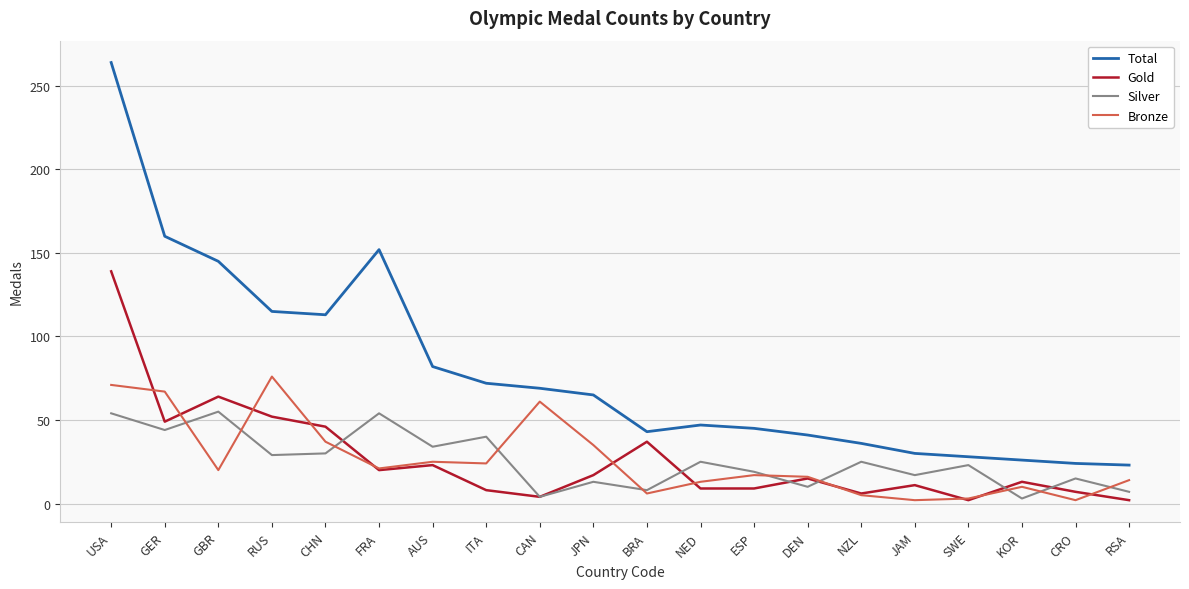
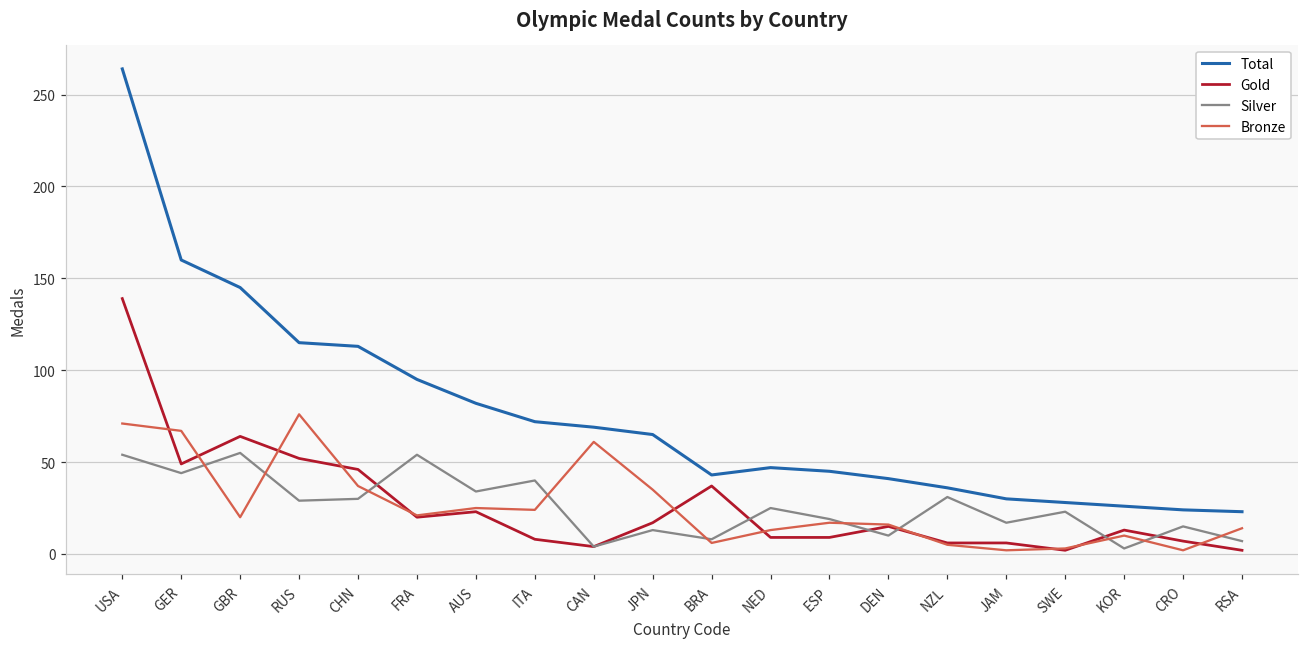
  {
    "Total": {
      "USA": 264,
      "GER": 160,
      "GBR": 145,
      "RUS": 115,
      "CHN": 113,
-     "FRA": 152,
+     "FRA": 95,
      "AUS": 82,
      "ITA": 72,
      "CAN": 69,
      "JPN": 65,
      "BRA": 43,
      "NED": 47,
      "ESP": 45,
      "DEN": 41,
      "NZL": 36,
      "JAM": 30,
      "SWE": 28,
      "KOR": 26,
      "CRO": 24,
      "RSA": 23
    },
    "Gold": {
      "USA": 139,
      "GER": 49,
      "GBR": 64,
      "RUS": 52,
      "CHN": 46,
      "AUS": 23,
      "ITA": 8,
      "JPN": 17,
      "BRA": 37,
      "NED": 9,
      "ESP": 9,
-     "JAM": 11,
+     "JAM": 6,
      "KOR": 13,
      "CRO": 7,
      "RSA": 2
    },
    "Silver": {
      "USA": 54,
      "GER": 44,
      "GBR": 55,
      "RUS": 29,
      "CHN": 30,
      "FRA": 54,
      "AUS": 34,
      "ITA": 40,
      "JPN": 13,
      "BRA": 8,
      "NED": 25,
      "ESP": 19,
      "DEN": 10,
-     "NZL": 25,
+     "NZL": 31,
      "JAM": 17,
      "SWE": 23,
      "KOR": 3,
      "CRO": 15,
      "RSA": 7
    },
    "Bronze": {
      "USA": 71,
      "GER": 67,
      "GBR": 20,
      "RUS": 76,
      "CHN": 37,
      "AUS": 25,
      "ITA": 24,
      "CAN": 61,
      "JPN": 35,
      "BRA": 6,
      "NED": 13,
      "ESP": 17,
      "JAM": 2,
      "KOR": 10,
      "CRO": 2,
      "RSA": 14
    }
  }
